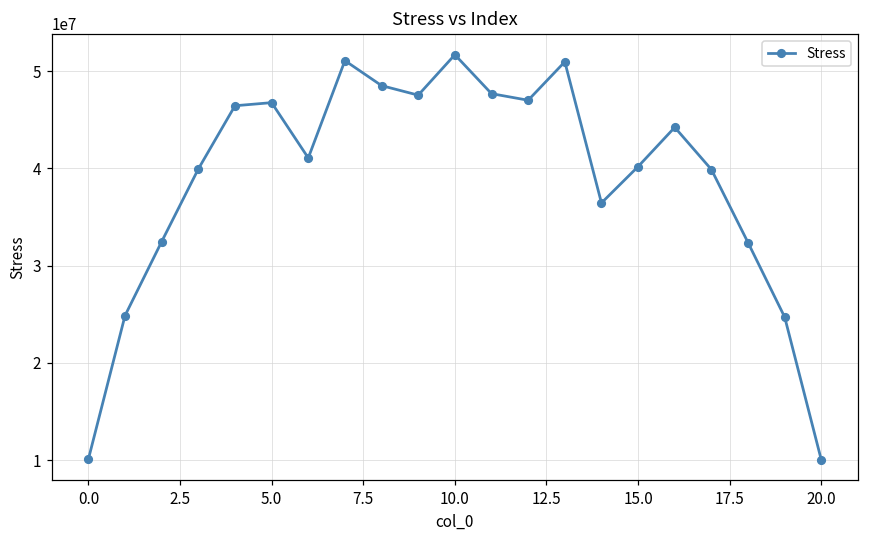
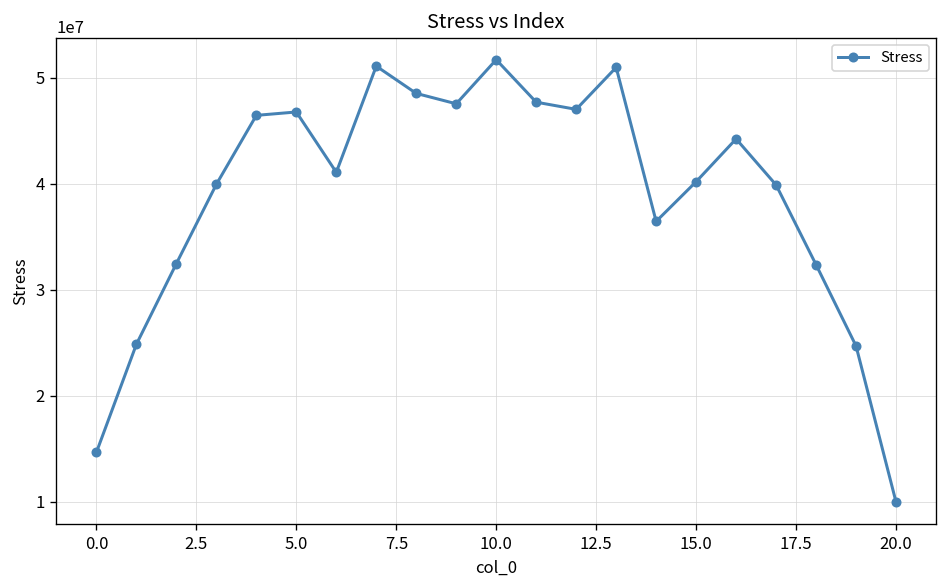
  {
-   "0.0": 10000000,
+   "0.0": 15000000,
    "5.0": 47000000,
    "10.0": 52000000,
    "15.0": 40000000,
    "20.0": 10000000
  }
